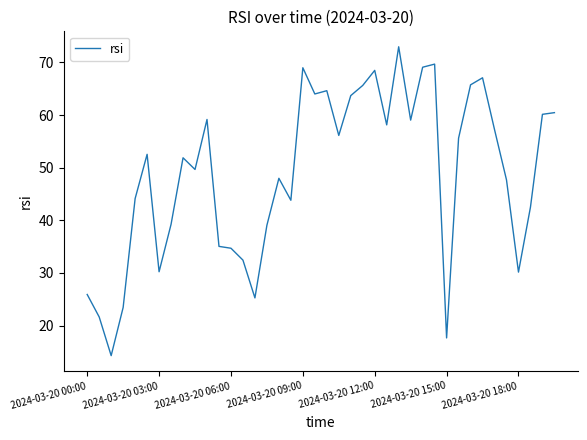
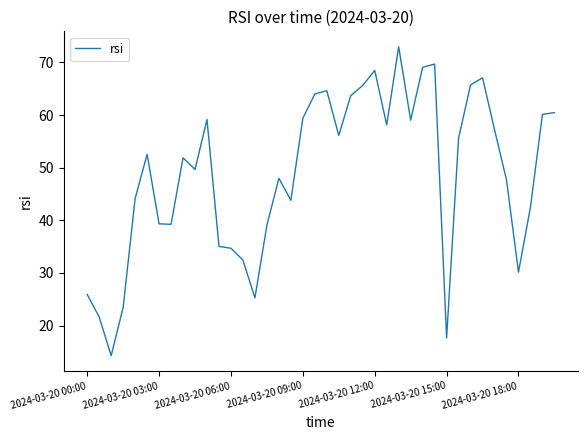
  {
    "2024-03-20 00:00": 26,
-   "2024-03-20 03:00": 30,
+   "2024-03-20 03:00": 39,
    "2024-03-20 06:00": 35,
-   "2024-03-20 09:00": 69,
+   "2024-03-20 09:00": 59,
    "2024-03-20 12:00": 68,
    "2024-03-20 15:00": 18,
    "2024-03-20 18:00": 30
  }
